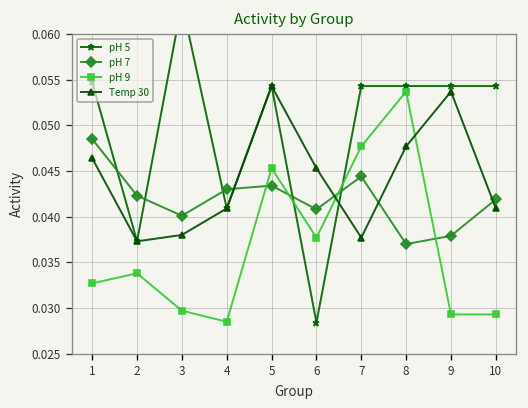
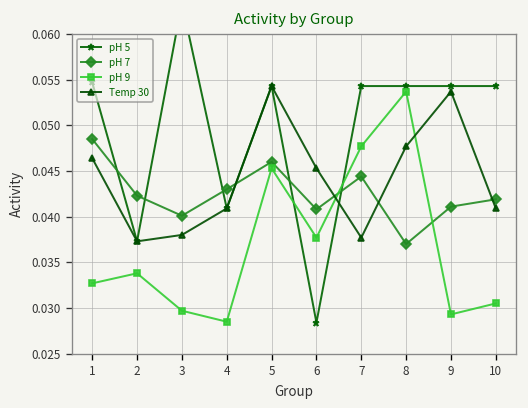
  {
    "pH 7": {
      "1": 0.049,
      "2": 0.042,
      "3": 0.040,
      "4": 0.043,
-     "5": 0.043,
+     "5": 0.046,
      "6": 0.041,
      "7": 0.044,
      "8": 0.037,
-     "9": 0.038,
+     "9": 0.041,
      "10": 0.042
    },
    "pH 9": {
      "1": 0.033,
      "2": 0.034,
      "3": 0.030,
      "4": 0.029,
      "5": 0.045,
      "6": 0.038,
      "7": 0.048,
      "8": 0.054,
      "9": 0.029,
-     "10": 0.029
+     "10": 0.031
    }
  }
